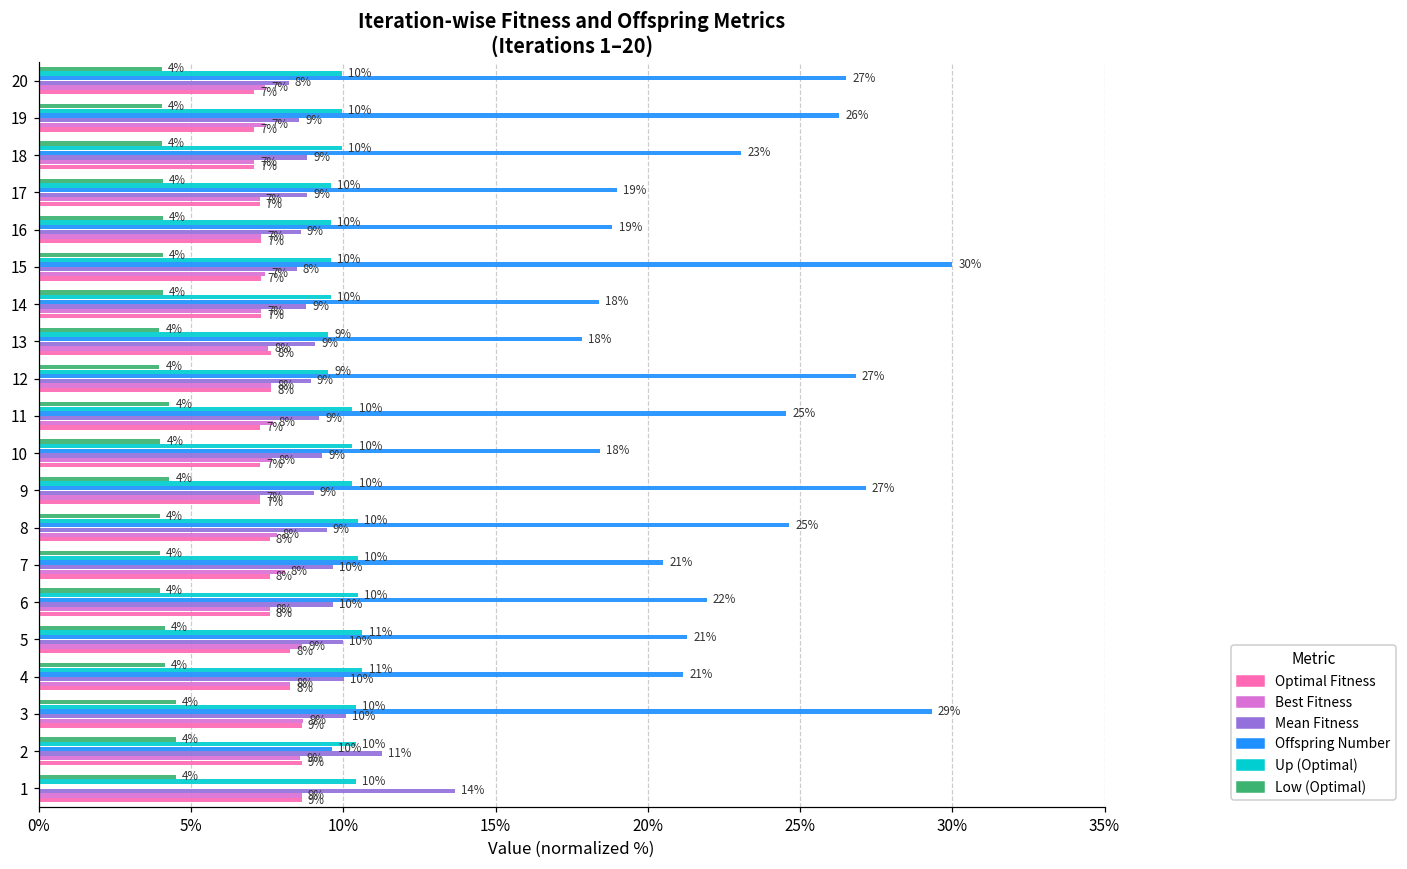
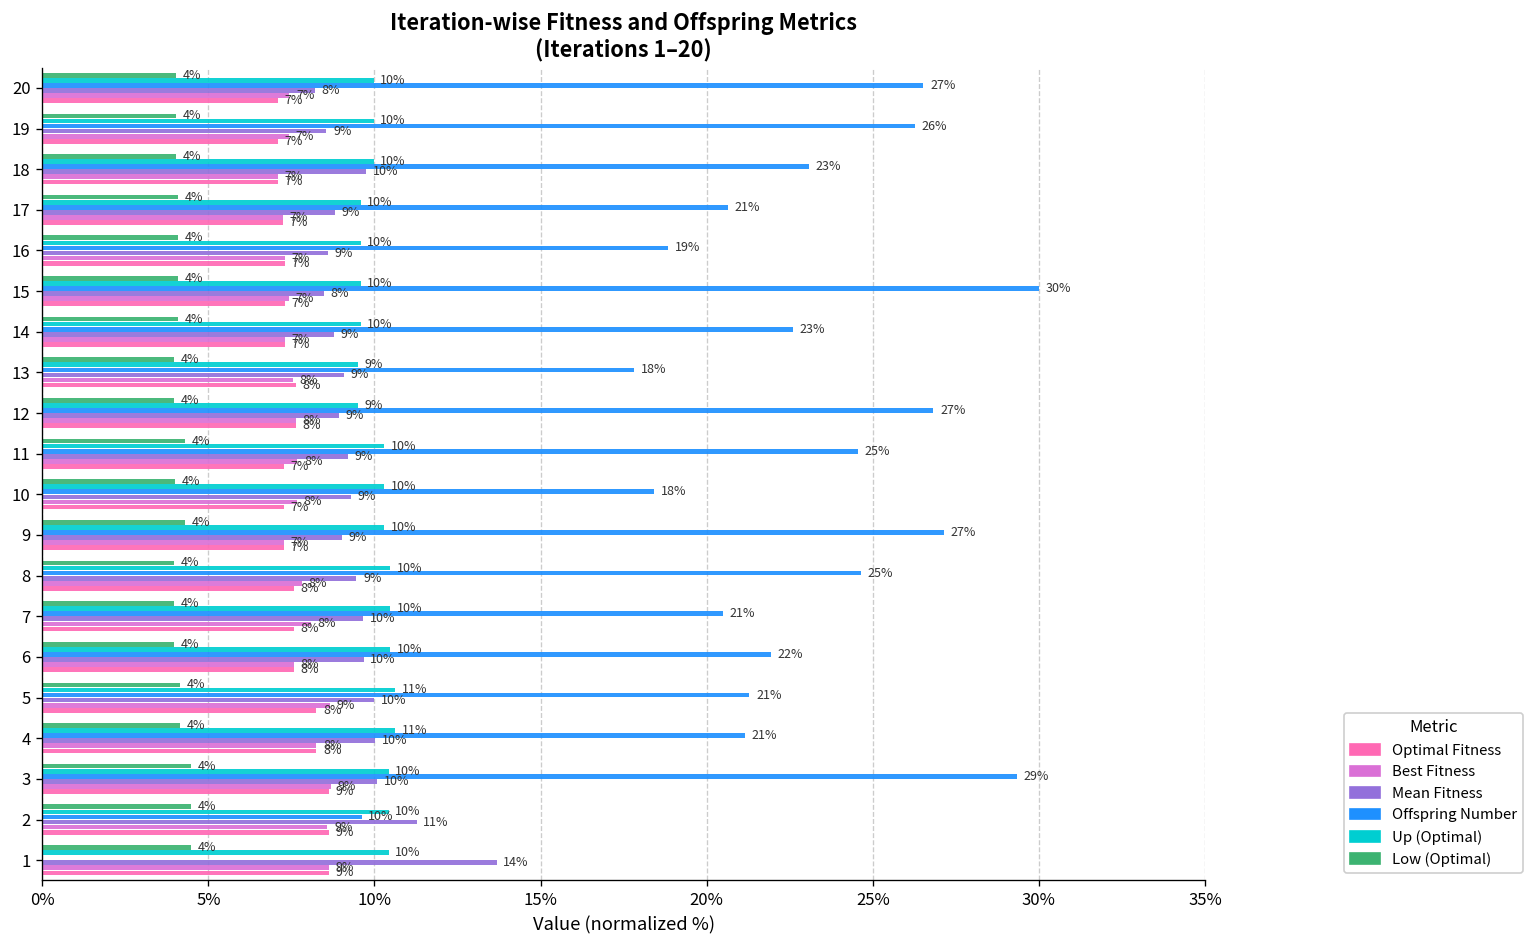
  {
    "Mean Fitness": {
      "20": "8%",
      "19": "9%",
-     "18": "9%",
+     "18": "10%",
      "17": "9%",
      "16": "9%",
      "15": "8%",
      "14": "9%",
      "11": "9%",
      "10": "9%",
      "9": "9%",
      "8": "9%",
      "5": "10%",
      "4": "10%",
      "2": "11%",
      "1": "14%"
    },
    "Offspring Number": {
      "20": "27%",
      "19": "26%",
      "18": "23%",
-     "17": "19%",
+     "17": "21%",
      "16": "19%",
      "15": "30%",
-     "14": "18%",
+     "14": "23%",
      "13": "18%",
      "12": "27%",
      "11": "25%",
      "10": "18%",
      "9": "27%",
      "8": "25%",
      "7": "21%",
      "6": "22%",
      "5": "21%",
      "4": "21%",
      "3": "29%"
    },
    "Up (Optimal)": {
      "20": "10%",
      "19": "10%",
      "18": "10%",
      "17": "10%",
      "16": "10%",
      "15": "10%",
      "14": "10%",
      "13": "9%",
      "12": "9%",
      "11": "10%",
      "10": "10%",
      "9": "10%",
      "8": "10%",
      "7": "10%",
      "6": "10%",
      "5": "11%",
      "4": "11%",
      "3": "10%",
      "2": "10%",
      "1": "10%"
    },
    "Low (Optimal)": {
      "20": "4%",
      "19": "4%",
      "18": "4%",
      "17": "4%",
      "16": "4%",
      "15": "4%",
      "14": "4%",
      "13": "4%",
      "12": "4%",
      "11": "4%",
      "10": "4%",
      "9": "4%",
      "8": "4%",
      "7": "4%",
      "6": "4%",
      "5": "4%",
      "4": "4%",
      "3": "4%",
      "2": "4%",
      "1": "4%"
    }
  }
